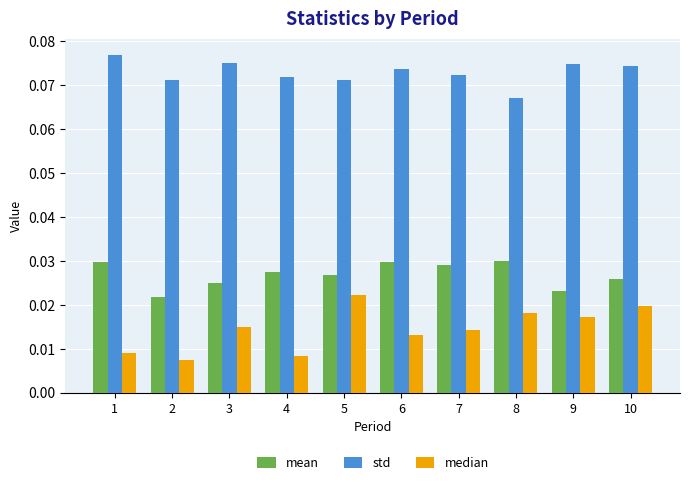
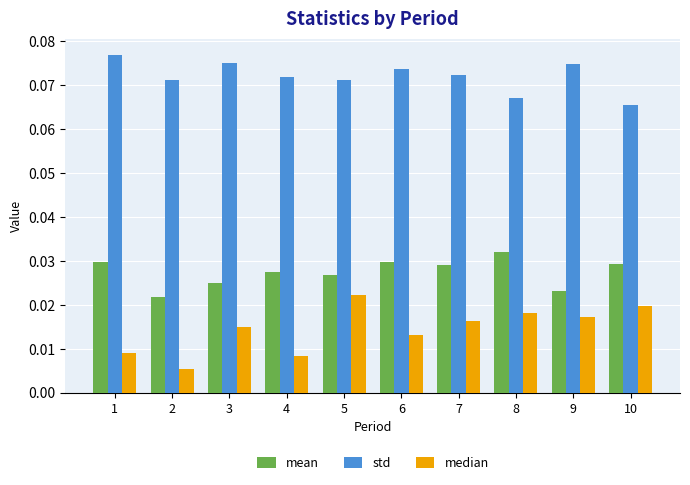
  {
    "mean": {
      "1": 0.030,
      "2": 0.022,
      "3": 0.025,
      "4": 0.027,
      "5": 0.027,
      "6": 0.030,
      "7": 0.029,
-     "8": 0.030,
+     "8": 0.032,
      "9": 0.023,
-     "10": 0.026
+     "10": 0.029
    },
    "std": {
      "1": 0.077,
      "2": 0.071,
      "3": 0.075,
      "4": 0.072,
      "5": 0.071,
      "6": 0.074,
      "7": 0.072,
      "8": 0.067,
      "9": 0.075,
-     "10": 0.074
+     "10": 0.065
    },
    "median": {
      "1": 0.009,
-     "2": 0.007,
+     "2": 0.005,
      "3": 0.015,
      "4": 0.008,
      "5": 0.022,
      "6": 0.013,
-     "7": 0.014,
+     "7": 0.016,
      "8": 0.018,
      "9": 0.017,
      "10": 0.020
    }
  }
